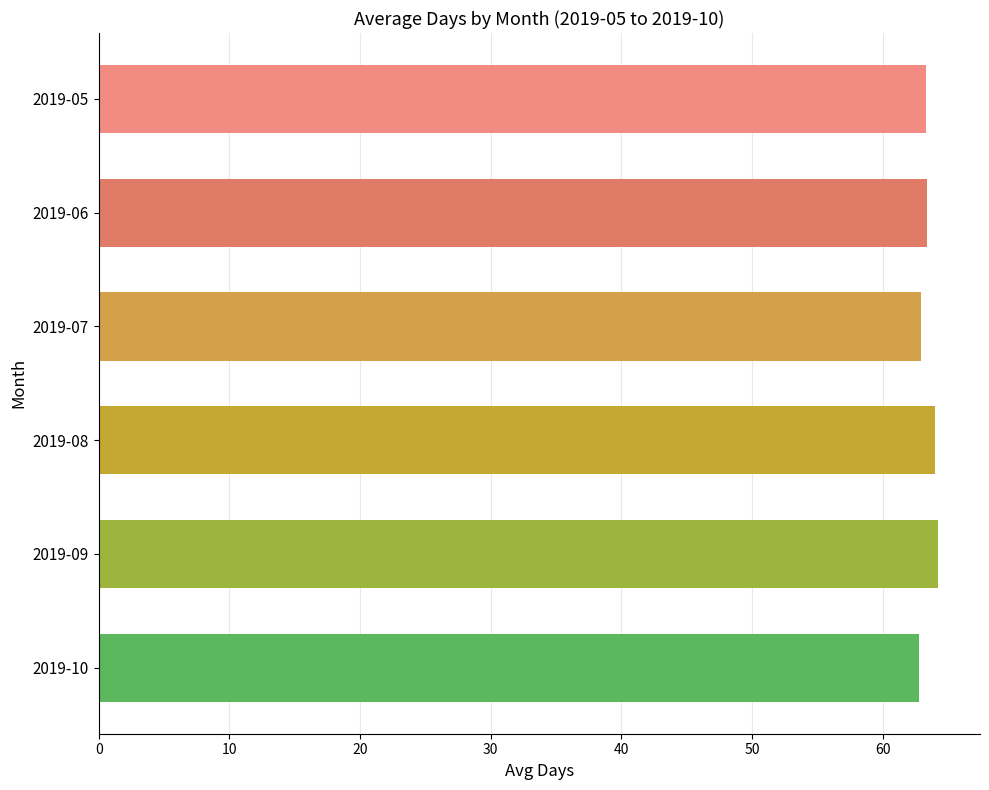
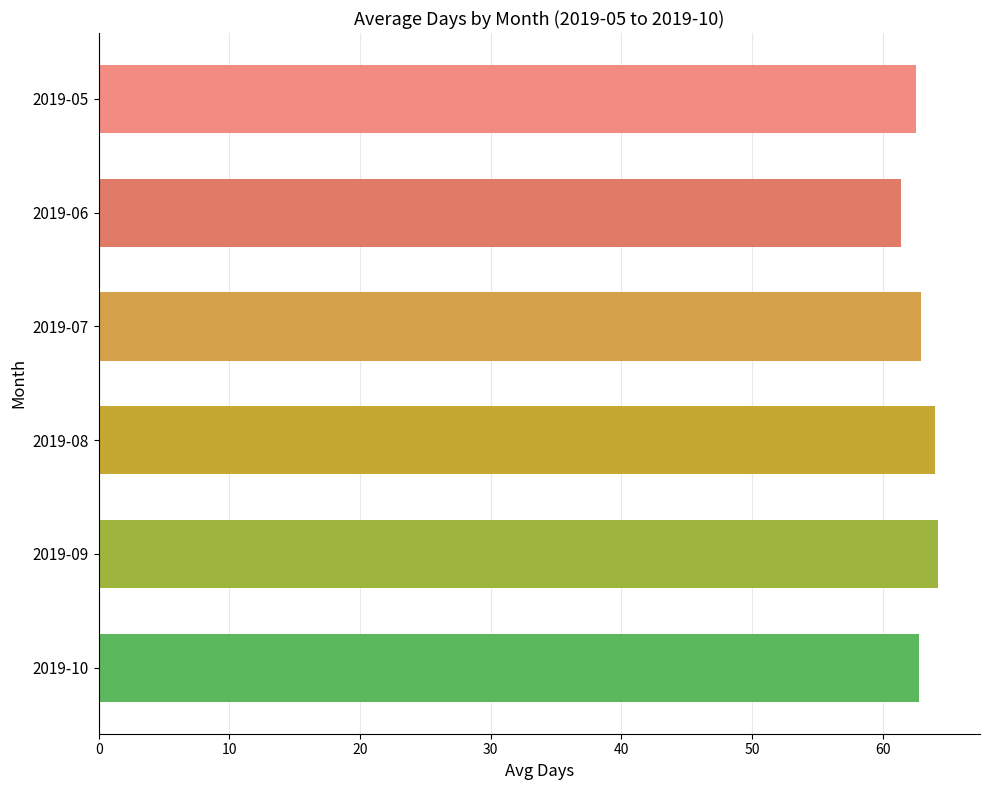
  {
-   "2019-05": 63.3,
-   "2019-06": 63.4,
+   "2019-05": 62.6,
+   "2019-06": 61.4,
    "2019-07": 62.9,
    "2019-08": 64.0,
    "2019-09": 64.2,
    "2019-10": 62.8
  }
